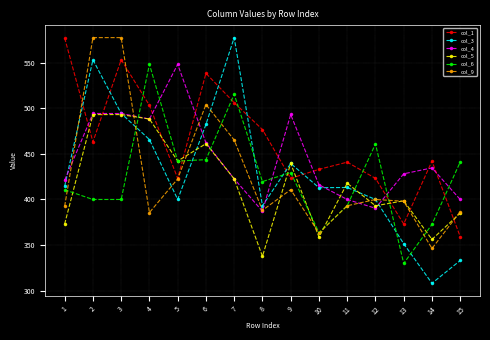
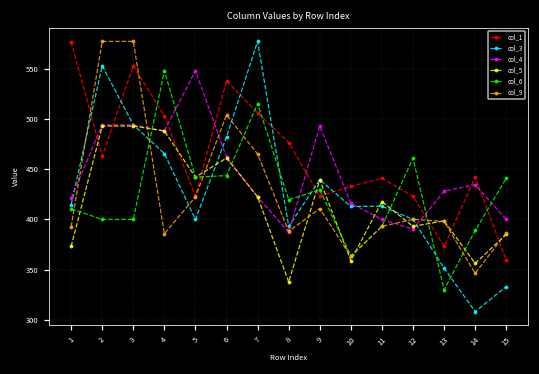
  {
    "col_1": {
      "1": 580,
      "2": 460,
      "3": 550,
      "4": 500,
      "6": 540,
      "7": 510,
      "8": 480,
      "9": 420,
      "10": 430,
      "11": 440,
      "12": 420,
      "13": 370,
      "14": 440,
      "15": 360
    },
    "col_3": {
      "1": 410,
      "2": 550,
      "4": 470,
      "5": 400,
      "6": 480,
      "7": 580,
      "8": 390,
      "10": 410,
      "11": 410,
      "13": 350,
      "14": 310,
      "15": 330
    },
    "col_4": {
      "1": 420,
      "5": 550,
      "9": 490,
      "10": 420,
      "11": 400,
      "13": 430,
      "14": 430,
      "15": 400
    },
    "col_5": {
      "1": 370,
      "8": 340,
      "10": 360,
      "11": 420,
      "14": 360
    },
    "col_6": {
      "1": 410,
      "2": 400,
      "3": 400,
      "4": 550,
      "6": 440,
      "7": 520,
      "8": 420,
      "9": 430,
      "12": 460,
      "13": 330,
-     "14": 370,
+     "14": 390,
      "15": 440
    },
    "col_9": {
      "1": 390,
      "2": 580,
      "3": 580,
      "4": 390,
      "6": 500,
      "7": 470,
      "9": 410,
      "14": 350
    }
  }
